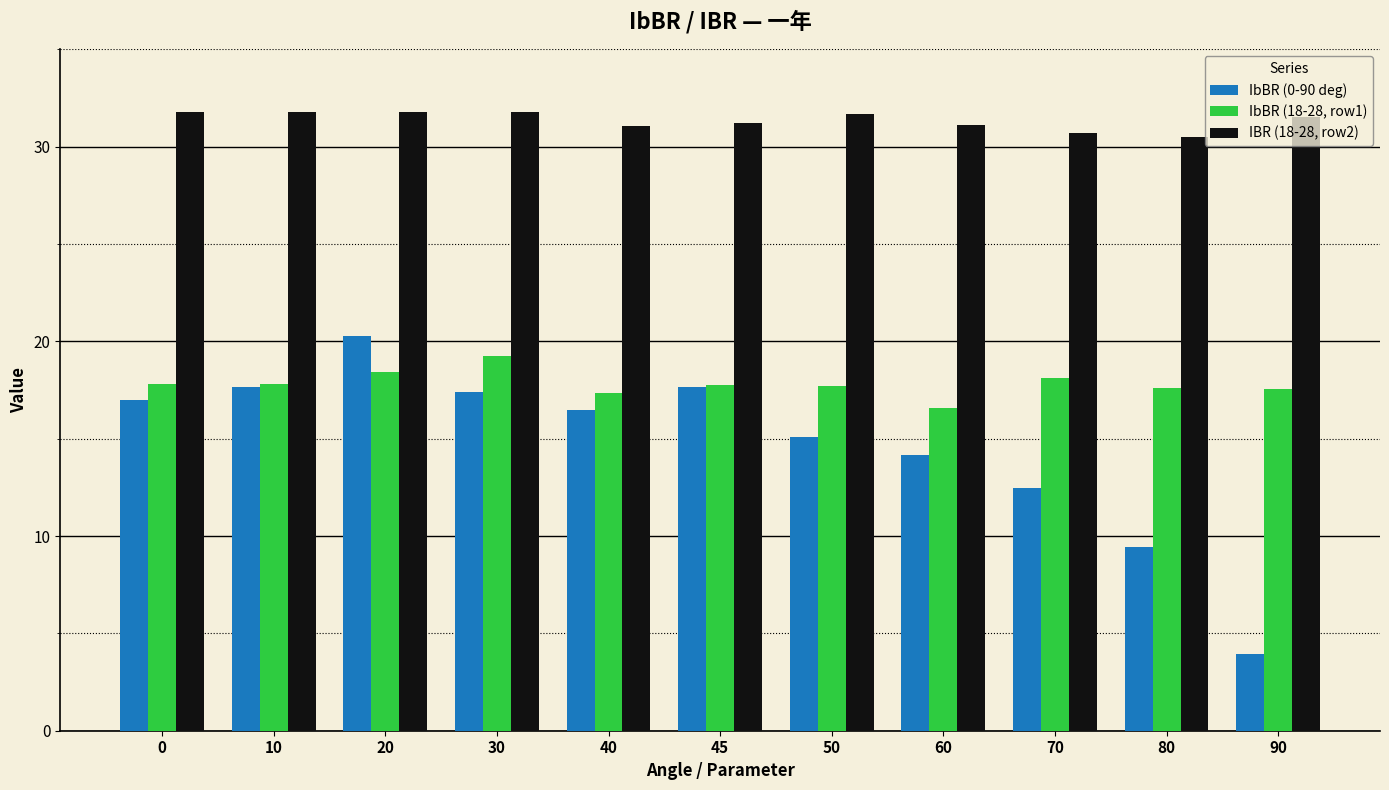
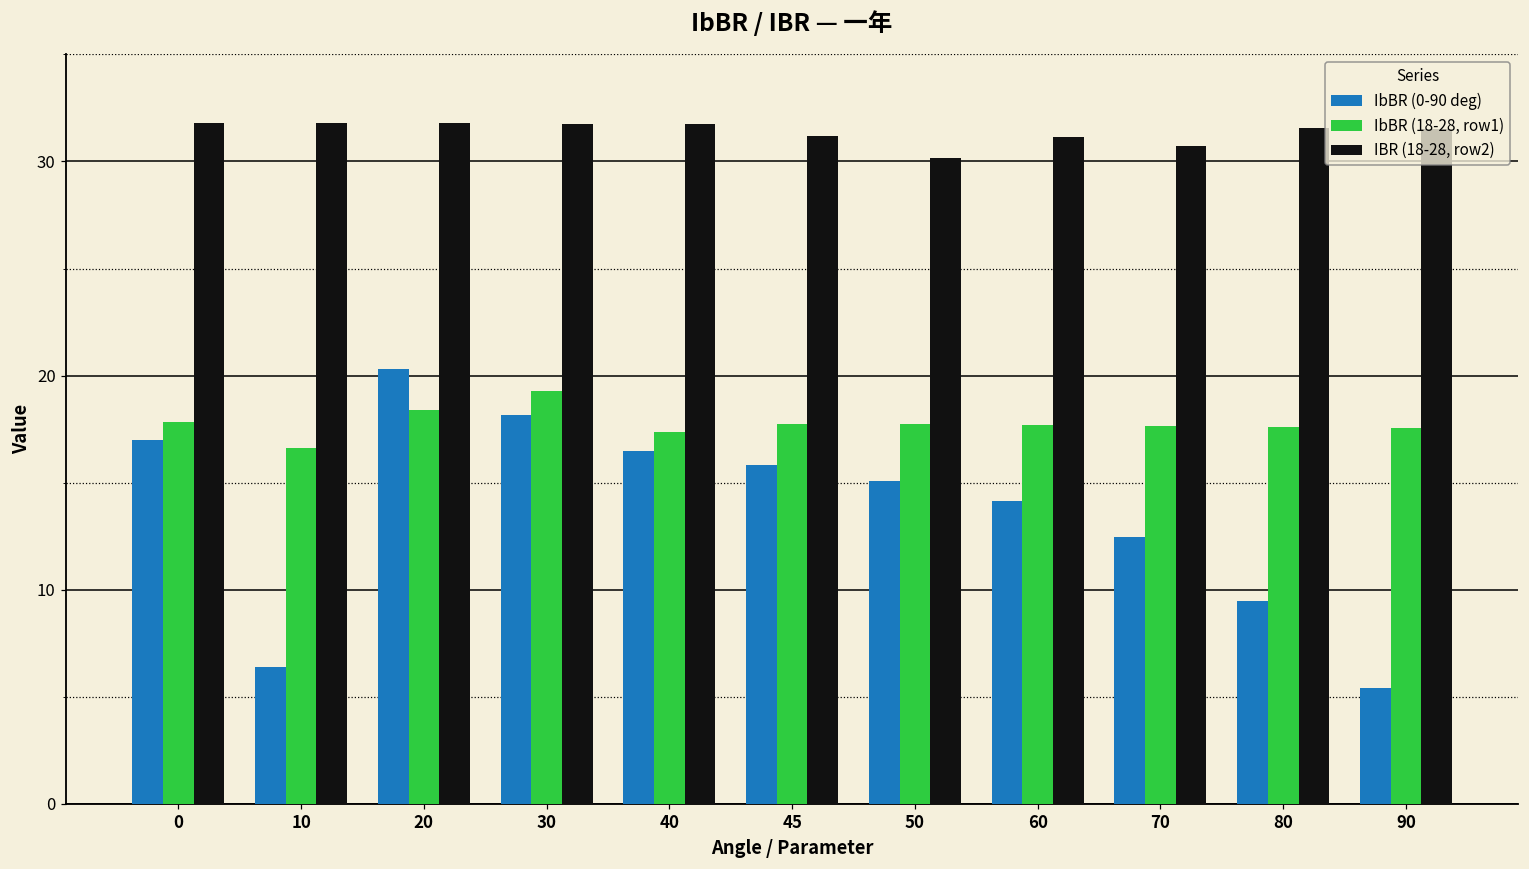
  {
    "IbBR (0-90 deg)": {
      "0": 17.0,
-     "10": 17.7,
+     "10": 6.4,
      "20": 20.3,
-     "30": 17.4,
+     "30": 18.2,
      "40": 16.5,
-     "45": 17.7,
+     "45": 15.8,
      "50": 15.1,
      "60": 14.2,
      "70": 12.5,
      "80": 9.5,
-     "90": 3.9
+     "90": 5.4
    },
    "IbBR (18-28, row1)": {
      "0": 17.8,
-     "10": 17.8,
+     "10": 16.6,
      "20": 18.4,
      "30": 19.3,
      "40": 17.3,
      "45": 17.7,
      "50": 17.7,
-     "60": 16.6,
-     "70": 18.1,
+     "60": 17.7,
+     "70": 17.6,
      "80": 17.6,
      "90": 17.5
    },
    "IBR (18-28, row2)": {
      "0": 31.8,
      "10": 31.8,
      "20": 31.8,
      "30": 31.8,
-     "40": 31.1,
+     "40": 31.8,
      "45": 31.2,
-     "50": 31.7,
+     "50": 30.2,
      "60": 31.1,
      "70": 30.7,
-     "80": 30.5
+     "80": 31.6
    }
  }
